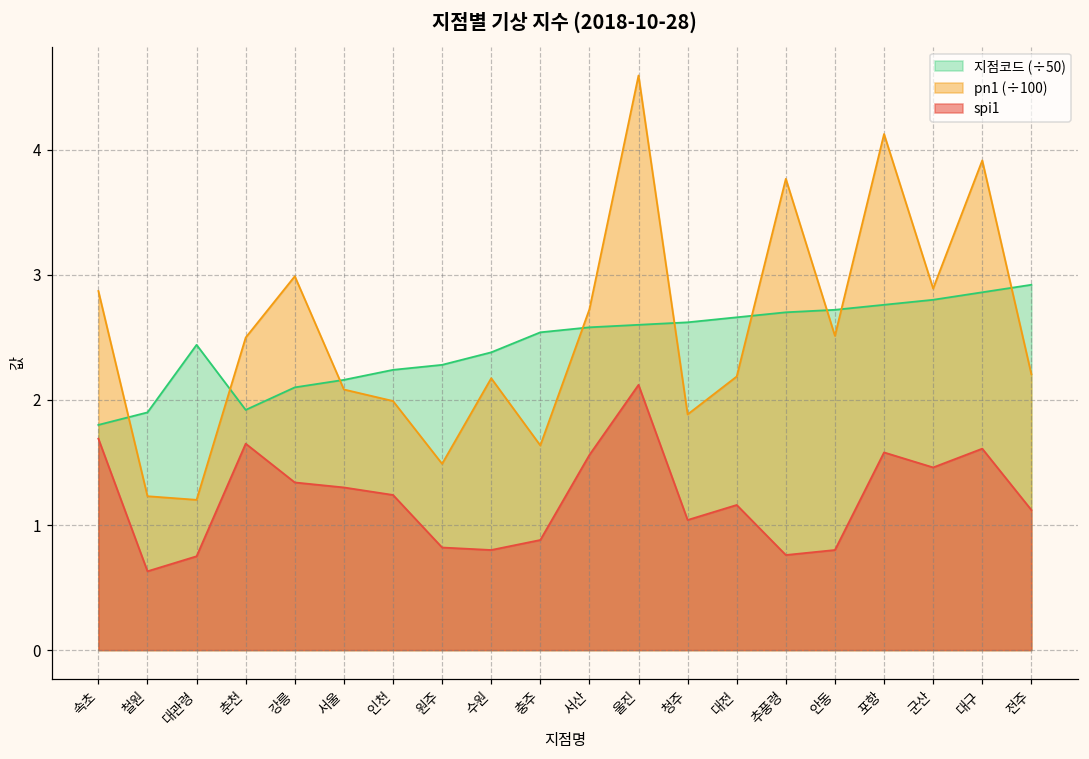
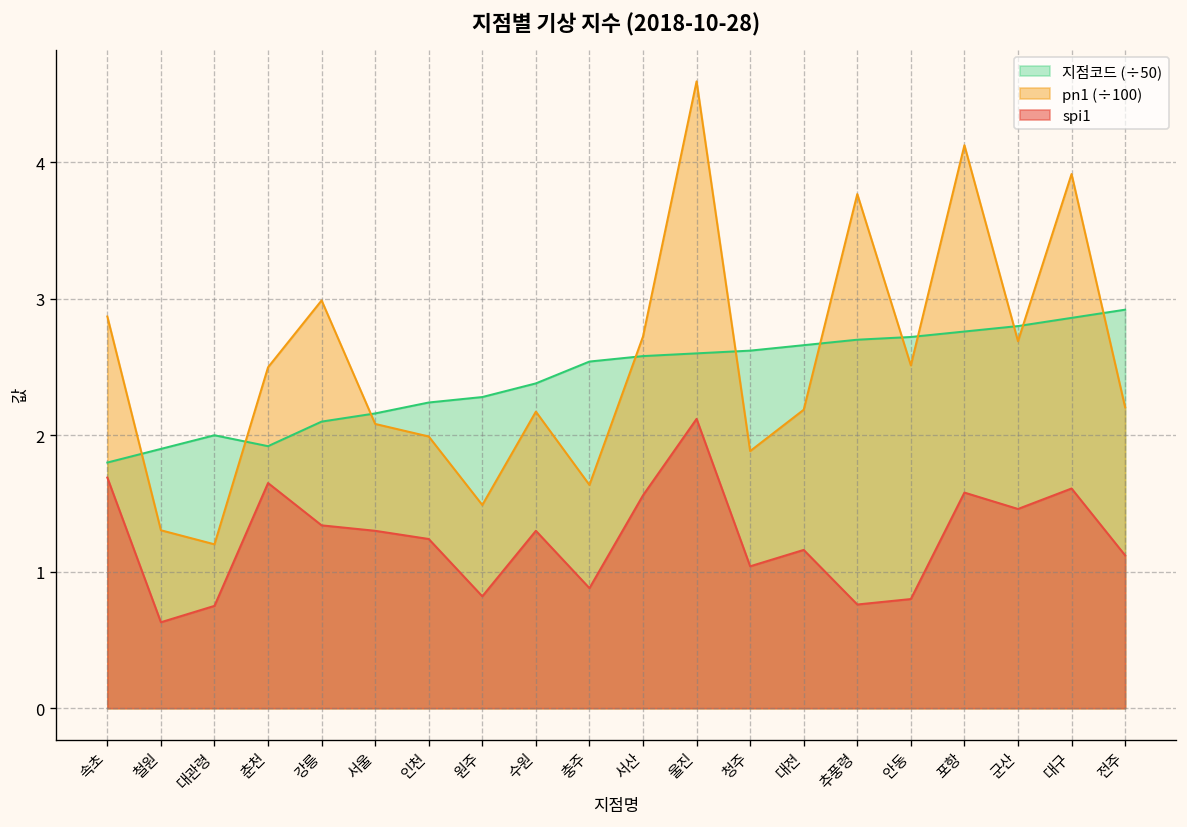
  {
    "지점코드 (÷50)": {
      "속초": 1.80,
      "철원": 1.90,
-     "대관령": 2.44,
+     "대관령": 2.00,
      "춘천": 1.92,
      "강릉": 2.10,
      "서울": 2.16,
      "인천": 2.24,
      "원주": 2.28,
      "수원": 2.38,
      "충주": 2.54,
      "서산": 2.58,
      "울진": 2.60,
      "청주": 2.62,
      "대전": 2.66,
      "추풍령": 2.70,
      "안동": 2.72,
      "포항": 2.76,
      "군산": 2.80,
      "대구": 2.86,
      "전주": 2.92
    },
    "pn1 (÷100)": {
      "속초": 2.87,
-     "철원": 1.23,
+     "철원": 1.30,
      "대관령": 1.20,
      "춘천": 2.50,
      "강릉": 2.99,
      "서울": 2.08,
      "인천": 1.99,
      "원주": 1.49,
      "수원": 2.17,
      "충주": 1.64,
      "서산": 2.72,
      "울진": 4.59,
      "청주": 1.88,
      "대전": 2.19,
      "추풍령": 3.77,
      "안동": 2.51,
      "포항": 4.13,
-     "군산": 2.89,
+     "군산": 2.69,
      "대구": 3.91,
      "전주": 2.21
    },
    "spi1": {
      "속초": 1.7,
      "철원": 0.63,
      "대관령": 0.75,
      "춘천": 1.65,
      "강릉": 1.34,
      "서울": 1.3,
      "인천": 1.24,
      "원주": 0.8,
-     "수원": 0.8,
+     "수원": 1.3,
      "충주": 0.9,
      "서산": 1.56,
      "울진": 2.1,
      "청주": 1.04,
      "대전": 1.16,
      "추풍령": 0.76,
      "안동": 0.8,
      "포항": 1.6,
      "군산": 1.46,
      "대구": 1.6,
      "전주": 1.1
    }
  }
